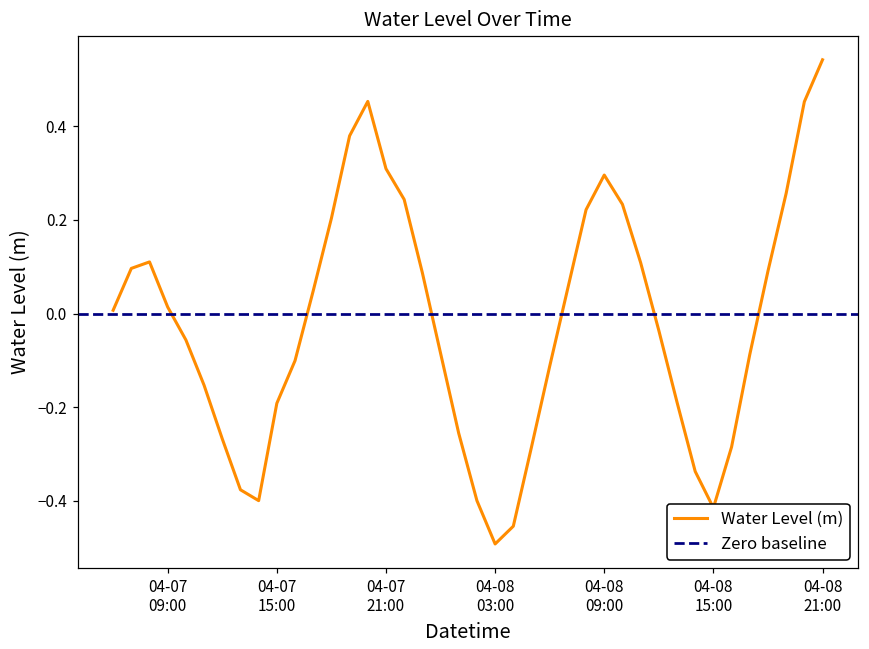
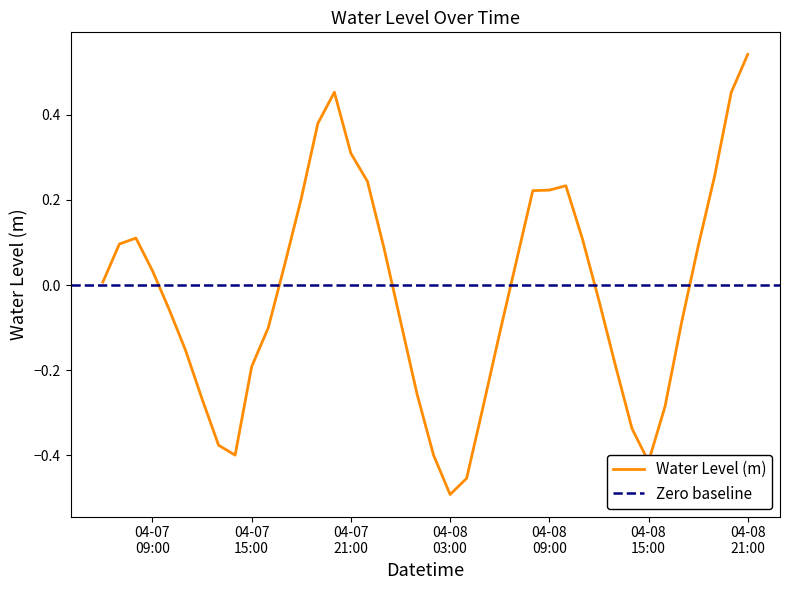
  {
-   "04-07 09:00": 0.01,
+   "04-07 09:00": 0.03,
    "04-07 15:00": -0.19,
    "04-07 21:00": 0.31,
    "04-08 03:00": -0.49,
-   "04-08 09:00": 0.30,
+   "04-08 09:00": 0.22,
    "04-08 21:00": 0.54
  }
